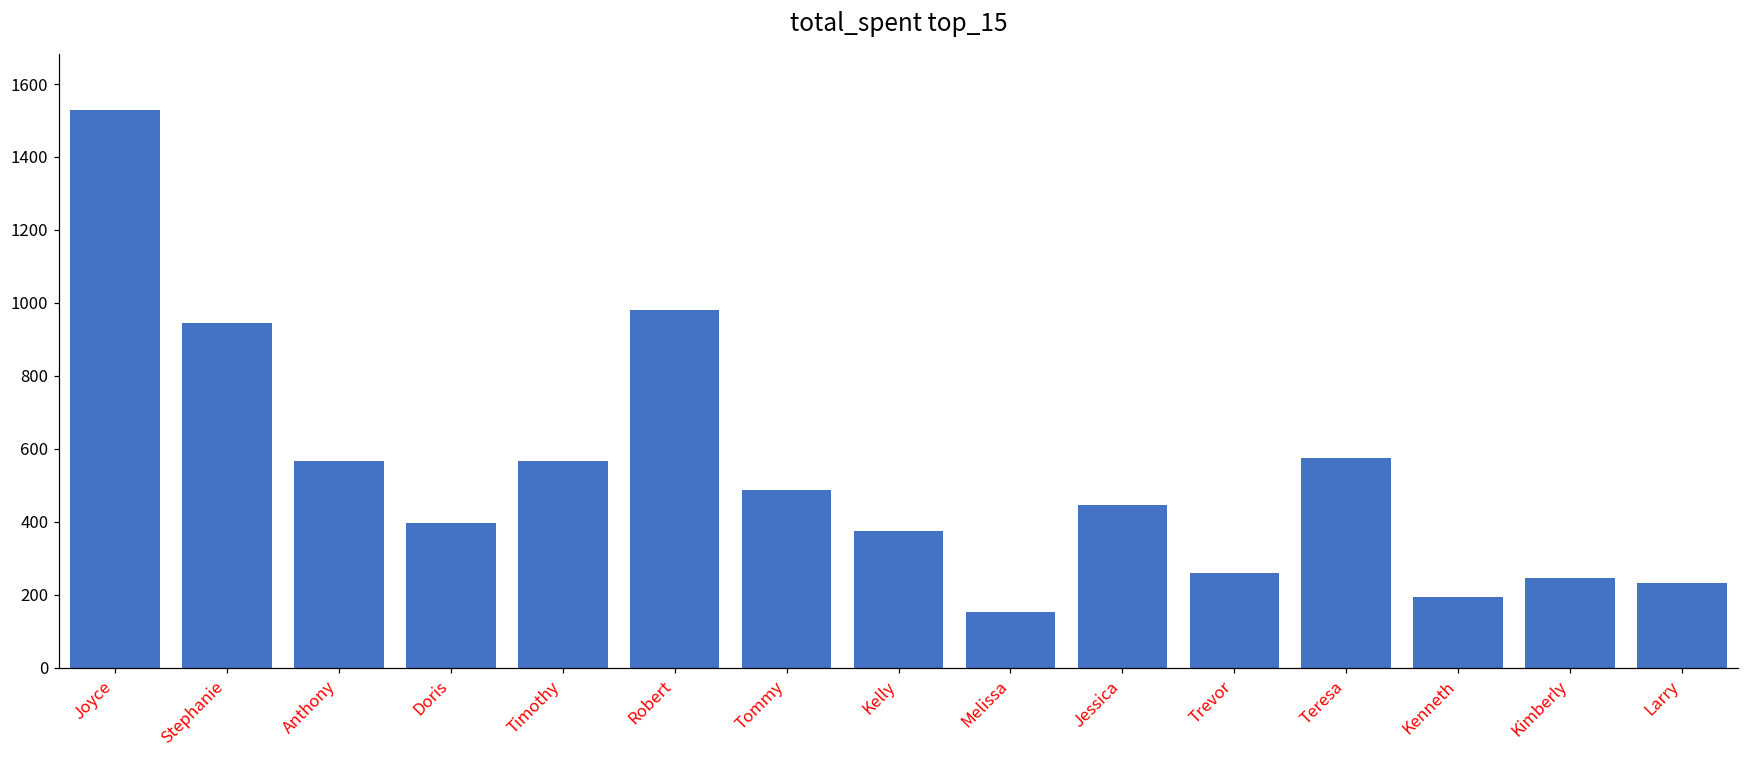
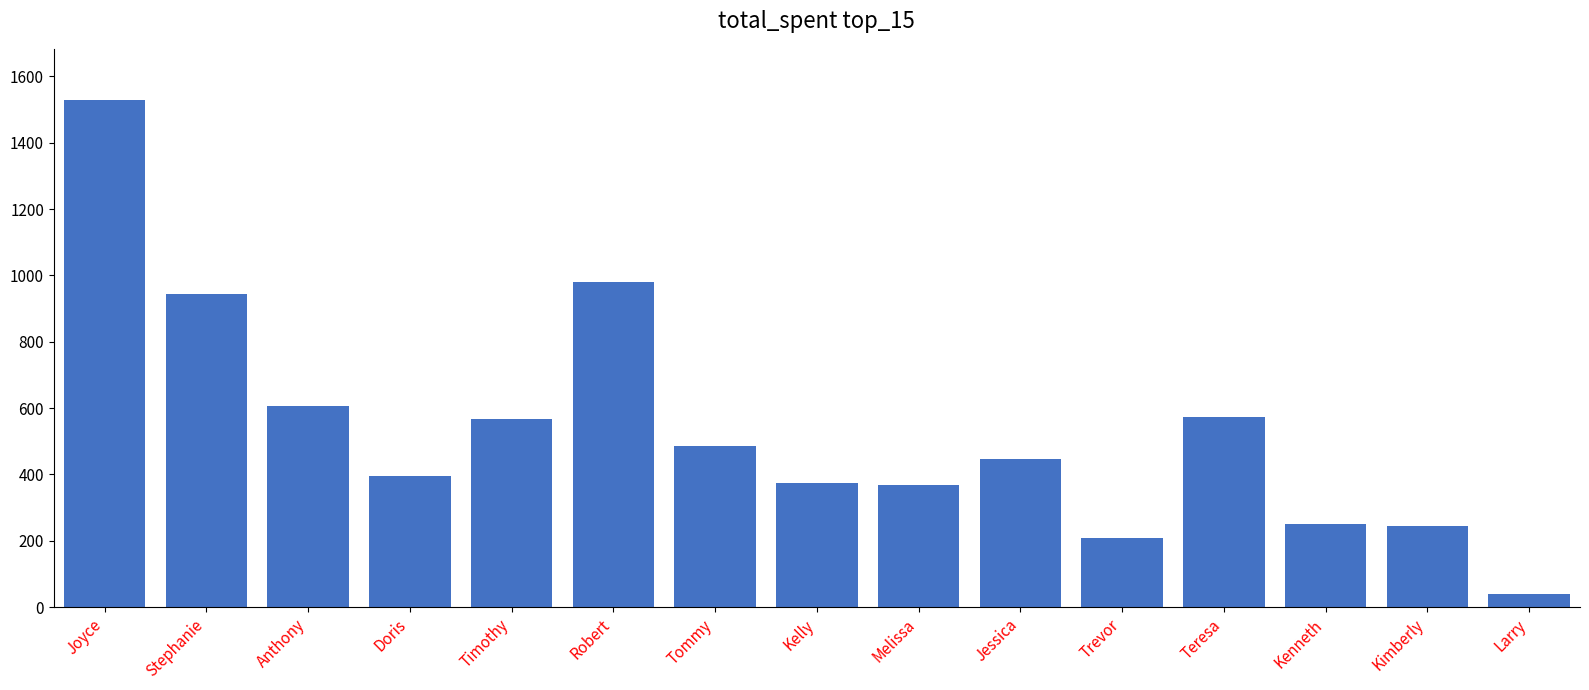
  {
    "Joyce": 1530,
    "Stephanie": 950,
-   "Anthony": 570,
+   "Anthony": 610,
    "Doris": 400,
    "Timothy": 570,
    "Robert": 980,
    "Tommy": 490,
    "Kelly": 380,
-   "Melissa": 150,
+   "Melissa": 370,
    "Jessica": 450,
-   "Trevor": 260,
+   "Trevor": 210,
    "Teresa": 570,
-   "Kenneth": 190,
+   "Kenneth": 250,
    "Kimberly": 250,
-   "Larry": 230
+   "Larry": 40
  }
